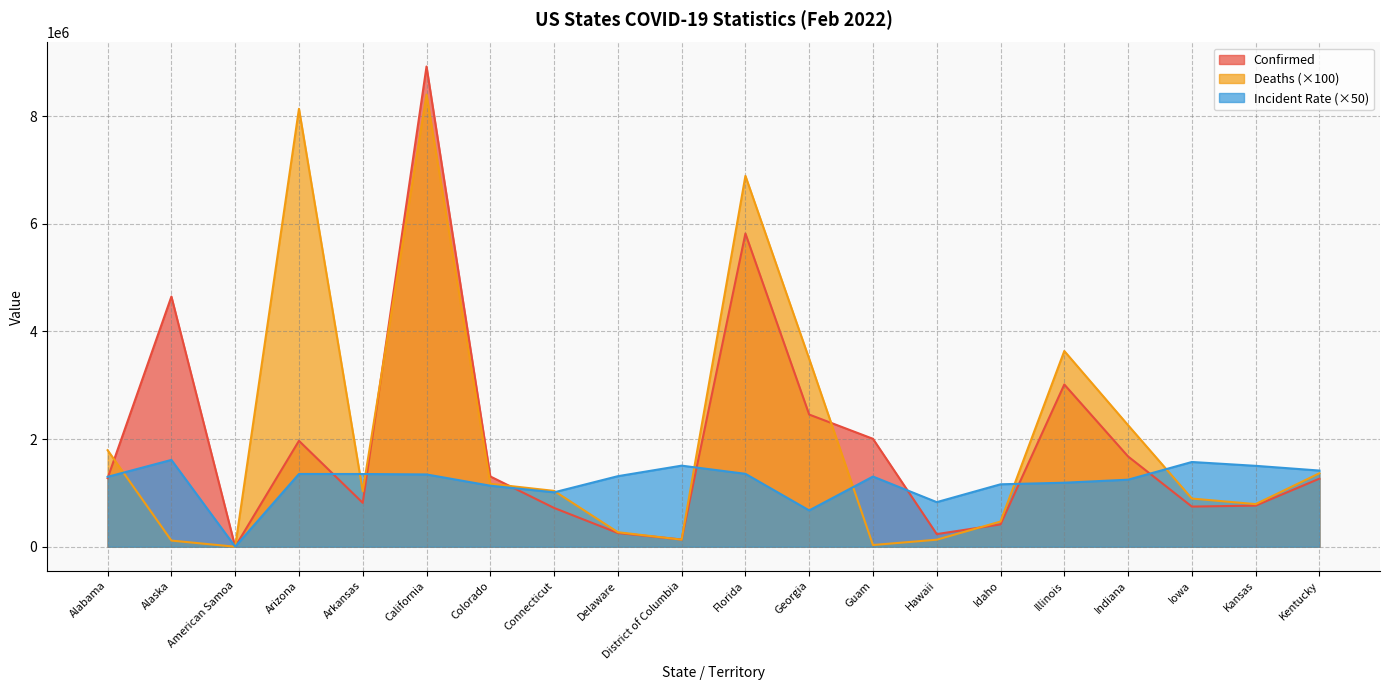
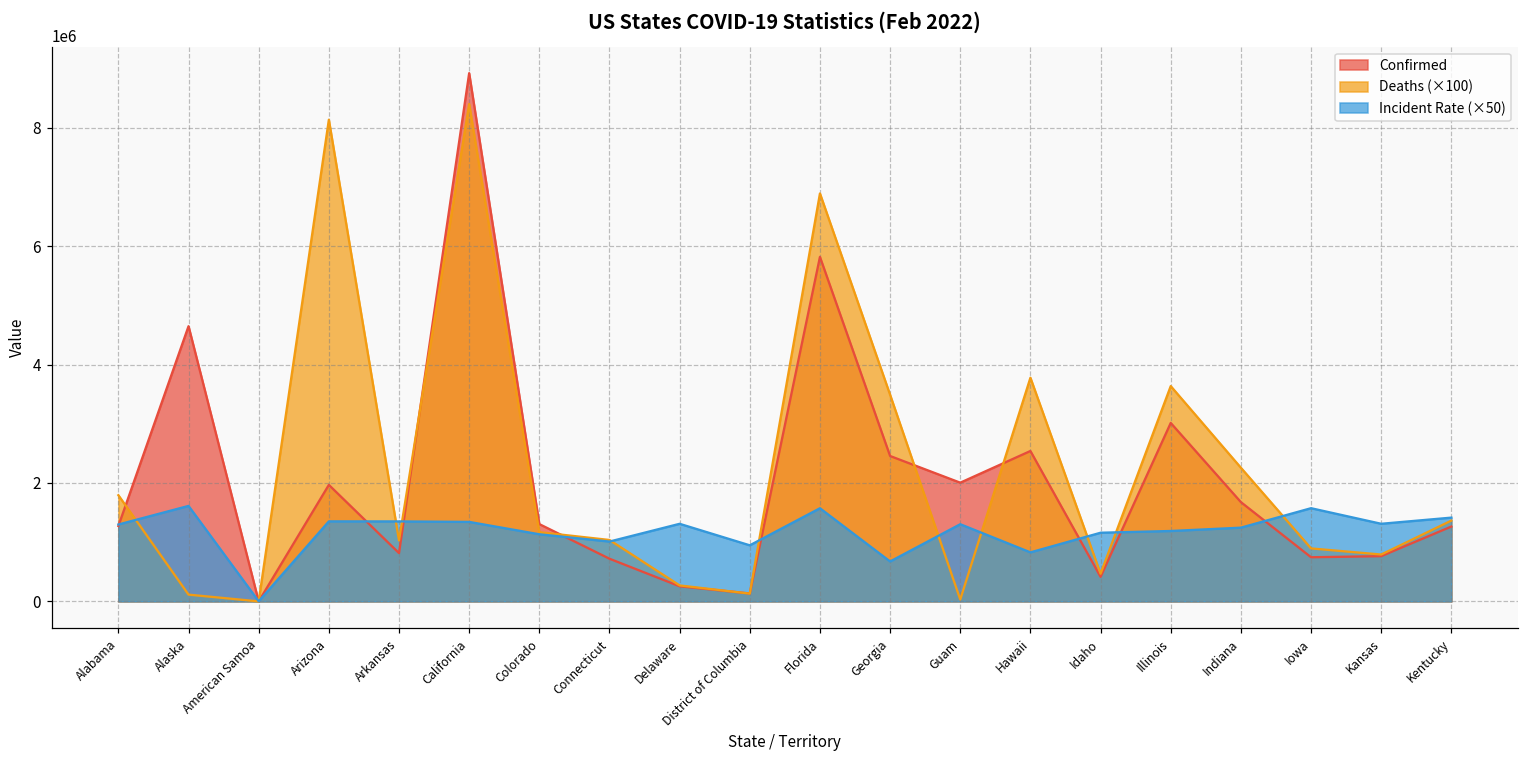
  {
    "Confirmed": {
      "Alaska": 4600000,
      "Arizona": 2000000,
      "Arkansas": 800000,
      "California": 8900000,
      "Colorado": 1300000,
      "Connecticut": 700000,
      "Florida": 5800000,
      "Georgia": 2500000,
      "Guam": 2000000,
-     "Hawaii": 200000,
+     "Hawaii": 2500000,
      "Idaho": 400000,
      "Illinois": 3000000,
      "Indiana": 1700000,
      "Iowa": 700000,
      "Kentucky": 1300000
    },
    "Deaths (×100)": {
      "Alabama": 1800000,
      "Alaska": 100000,
      "Arizona": 8100000,
      "Arkansas": 1000000,
      "California": 8400000,
      "Florida": 6900000,
      "Georgia": 3500000,
      "Guam": 0,
-     "Hawaii": 100000,
+     "Hawaii": 3800000,
      "Idaho": 500000,
      "Illinois": 3600000,
      "Indiana": 2300000,
      "Iowa": 900000,
      "Kentucky": 1400000
    },
    "Incident Rate (×50)": {
      "Alaska": 1600000,
      "Arizona": 1400000,
      "Arkansas": 1400000,
      "California": 1300000,
      "Delaware": 1300000,
-     "District of Columbia": 1500000,
-     "Florida": 1400000,
+     "District of Columbia": 900000,
+     "Florida": 1600000,
      "Georgia": 700000,
      "Guam": 1300000,
      "Hawaii": 800000,
      "Idaho": 1200000,
      "Illinois": 1200000,
      "Indiana": 1200000,
      "Iowa": 1600000,
-     "Kansas": 1500000,
+     "Kansas": 1300000,
      "Kentucky": 1400000
    }
  }
